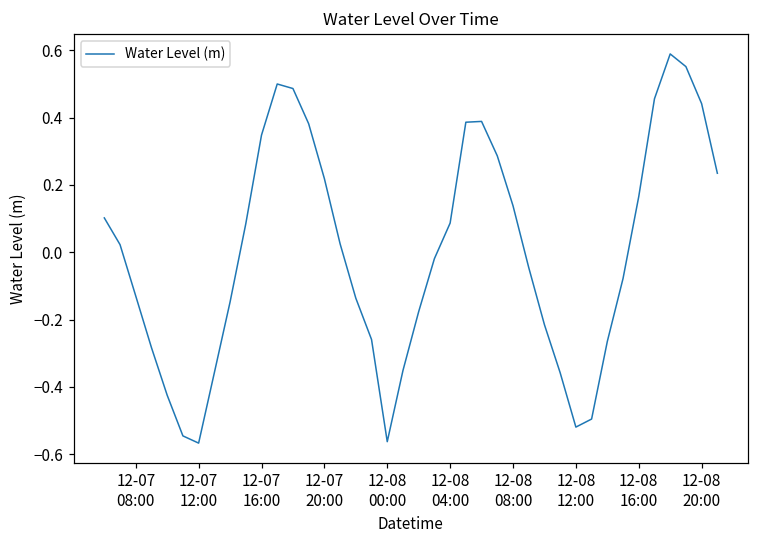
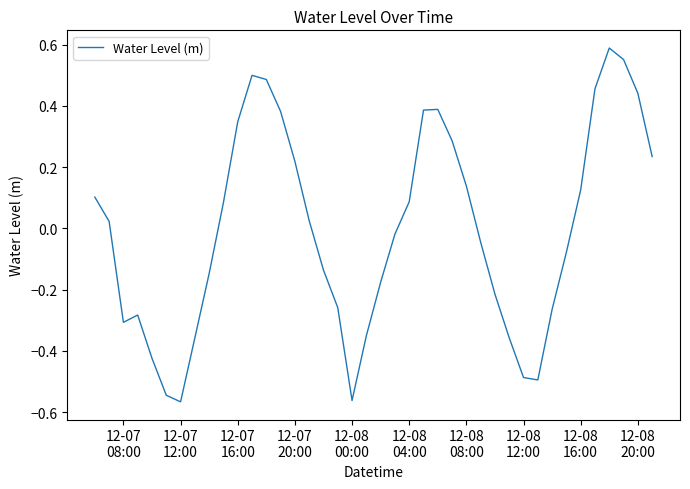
  {
-   "12-07 08:00": -0.13,
+   "12-07 08:00": -0.31,
    "12-07 12:00": -0.57,
    "12-07 16:00": 0.35,
    "12-07 20:00": 0.22,
    "12-08 00:00": -0.56,
    "12-08 04:00": 0.09,
    "12-08 08:00": 0.14,
-   "12-08 12:00": -0.52,
-   "12-08 16:00": 0.17,
+   "12-08 12:00": -0.49,
+   "12-08 16:00": 0.13,
    "12-08 20:00": 0.44
  }
